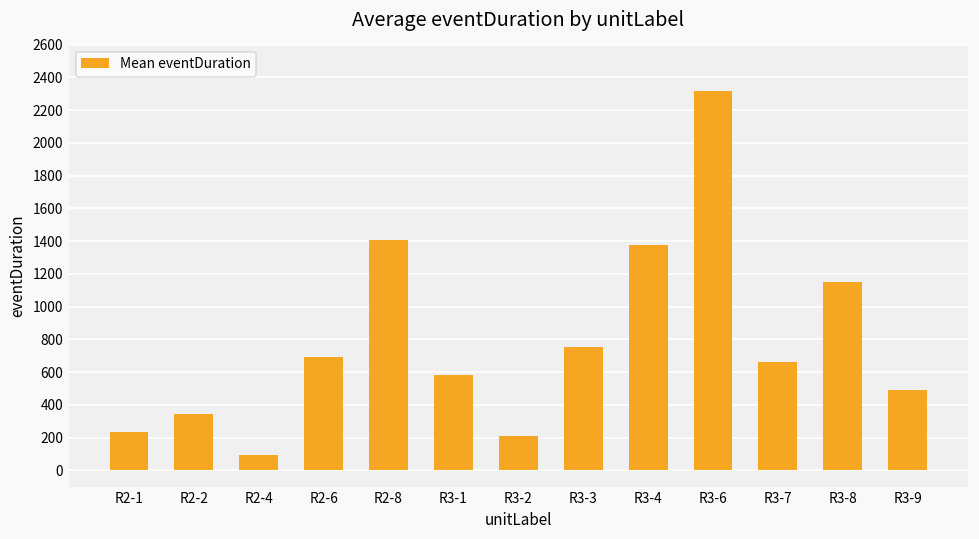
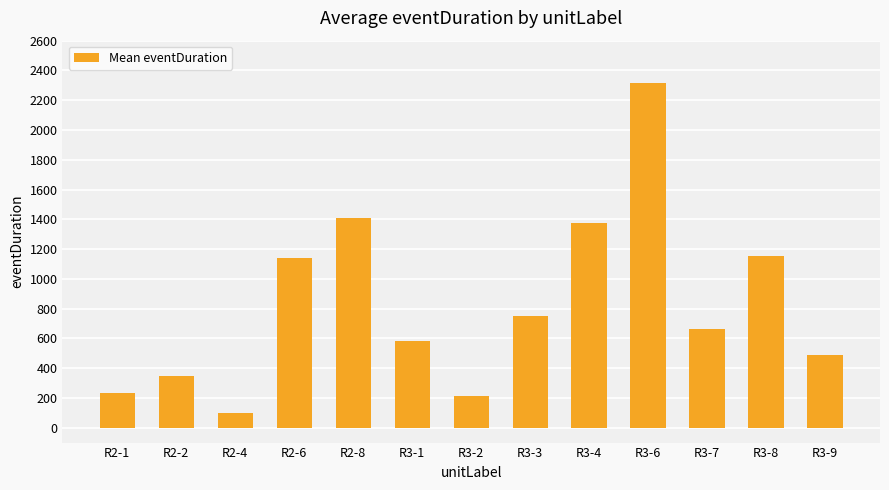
  {
    "R2-1": 230,
    "R2-2": 350,
    "R2-4": 100,
-   "R2-6": 690,
+   "R2-6": 1140,
    "R2-8": 1410,
    "R3-1": 580,
    "R3-2": 210,
    "R3-3": 750,
    "R3-4": 1380,
    "R3-6": 2320,
    "R3-7": 660,
    "R3-8": 1150,
    "R3-9": 490
  }
